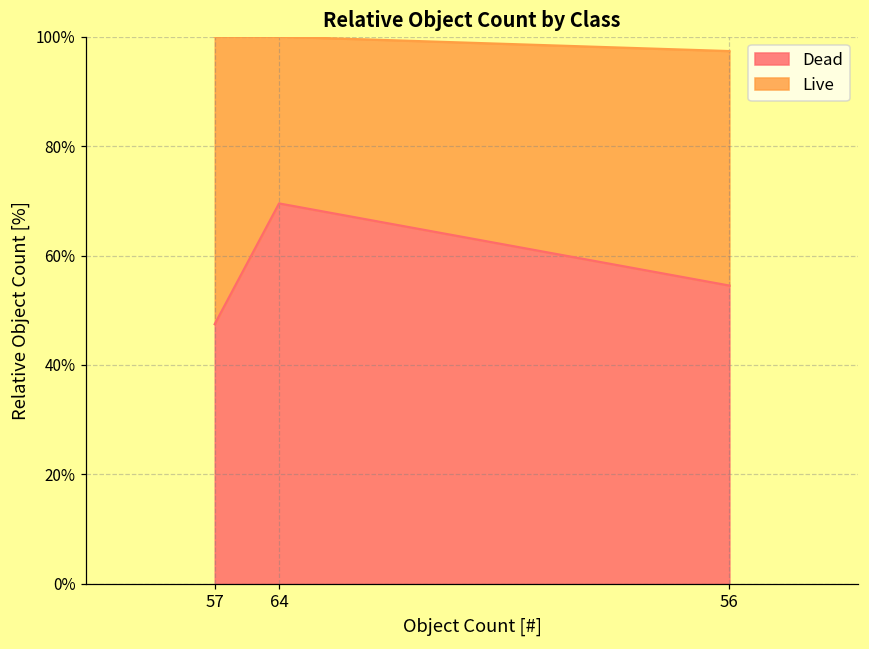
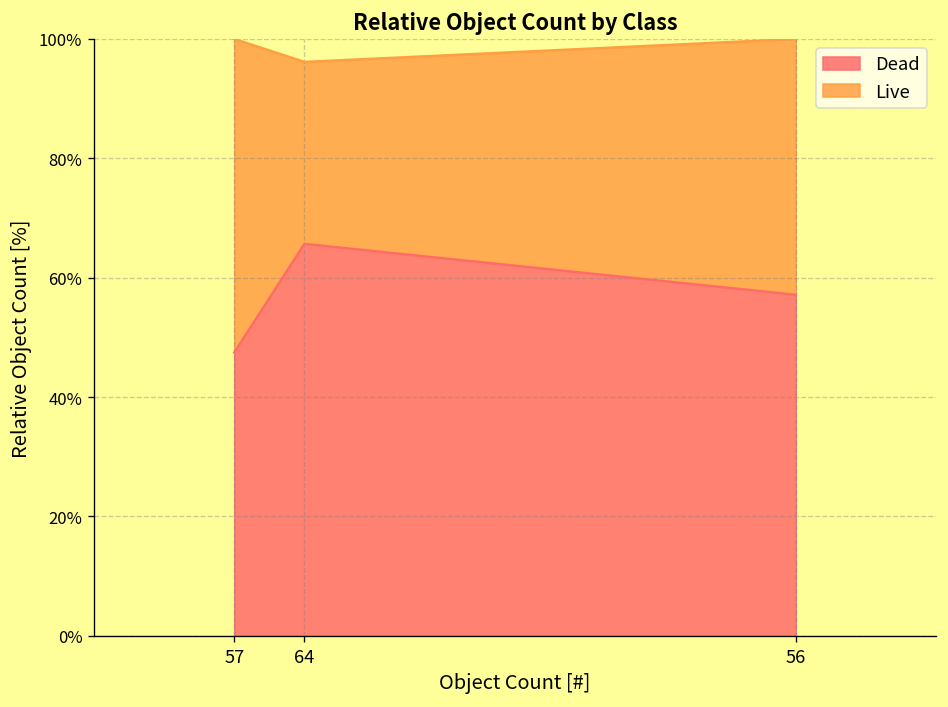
  {
    "Dead": {
      "57": "47%",
-     "64": "70%",
-     "56": "55%"
+     "64": "66%",
+     "56": "57%"
    },
    "Live": {
      "57": "53%",
      "64": "30%",
      "56": "43%"
    }
  }
